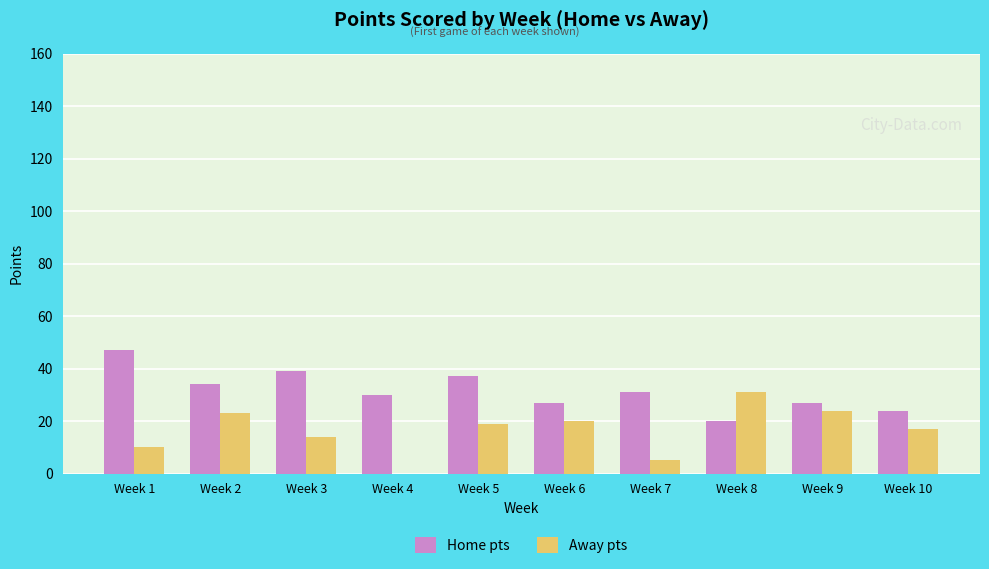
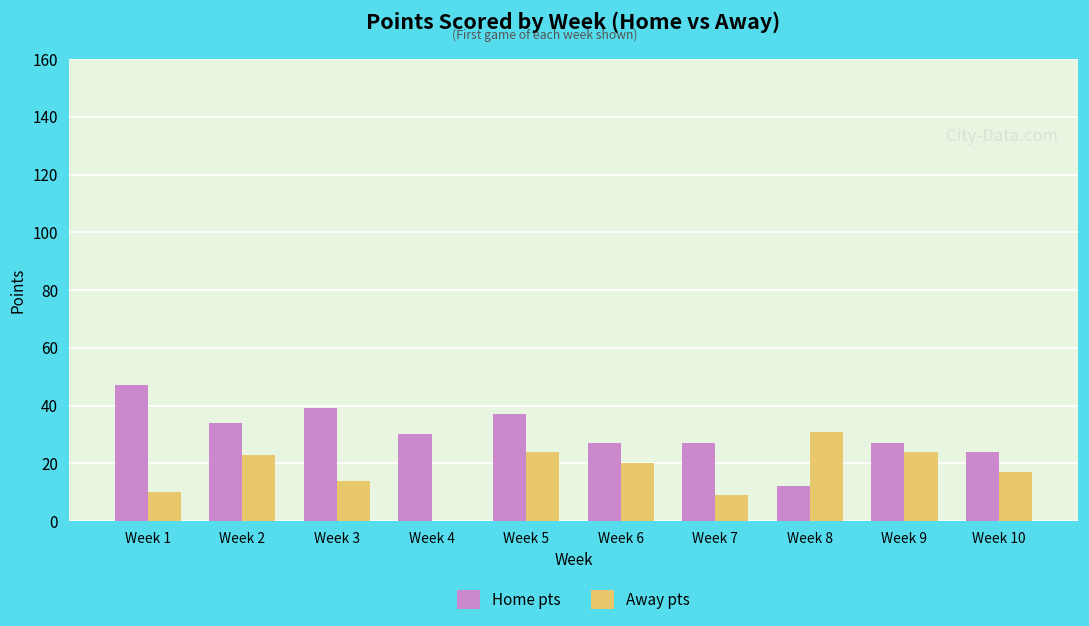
  {
    "Home pts": {
      "Week 1": 47,
      "Week 2": 34,
      "Week 3": 39,
      "Week 4": 30,
      "Week 5": 37,
      "Week 6": 27,
-     "Week 7": 31,
-     "Week 8": 20,
+     "Week 7": 27,
+     "Week 8": 12,
      "Week 9": 27,
      "Week 10": 24
    },
    "Away pts": {
      "Week 1": 10,
      "Week 2": 23,
      "Week 3": 14,
      "Week 4": 0,
-     "Week 5": 19,
+     "Week 5": 24,
      "Week 6": 20,
-     "Week 7": 5,
+     "Week 7": 9,
      "Week 8": 31,
      "Week 9": 24,
      "Week 10": 17
    }
  }
